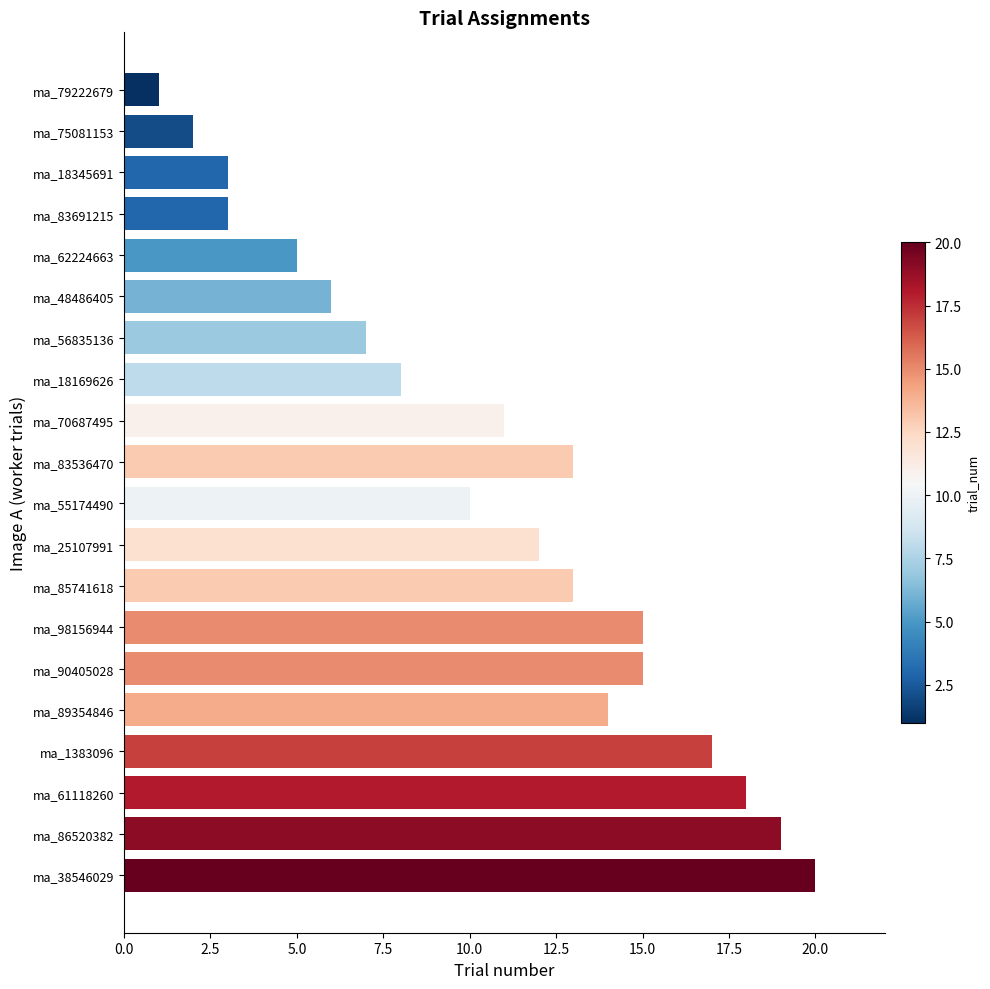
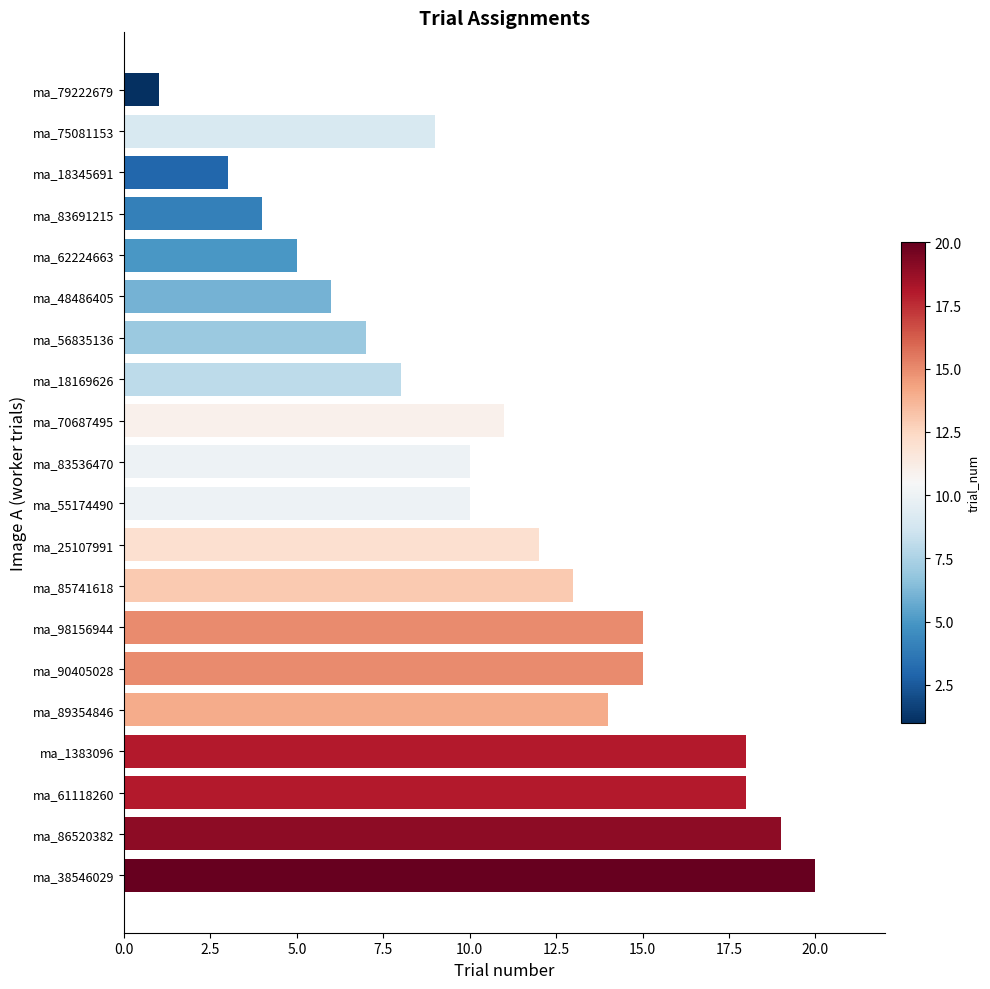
  {
    "ma_79222679": 1,
-   "ma_75081153": 2,
+   "ma_75081153": 9,
    "ma_18345691": 3,
-   "ma_83691215": 3,
+   "ma_83691215": 4,
    "ma_62224663": 5,
    "ma_48486405": 6,
    "ma_56835136": 7,
    "ma_18169626": 8,
    "ma_70687495": 11,
-   "ma_83536470": 13,
+   "ma_83536470": 10,
    "ma_55174490": 10,
    "ma_25107991": 12,
    "ma_85741618": 13,
    "ma_98156944": 15,
    "ma_90405028": 15,
    "ma_89354846": 14,
-   "ma_1383096": 17,
+   "ma_1383096": 18,
    "ma_61118260": 18,
    "ma_86520382": 19,
    "ma_38546029": 20
  }
